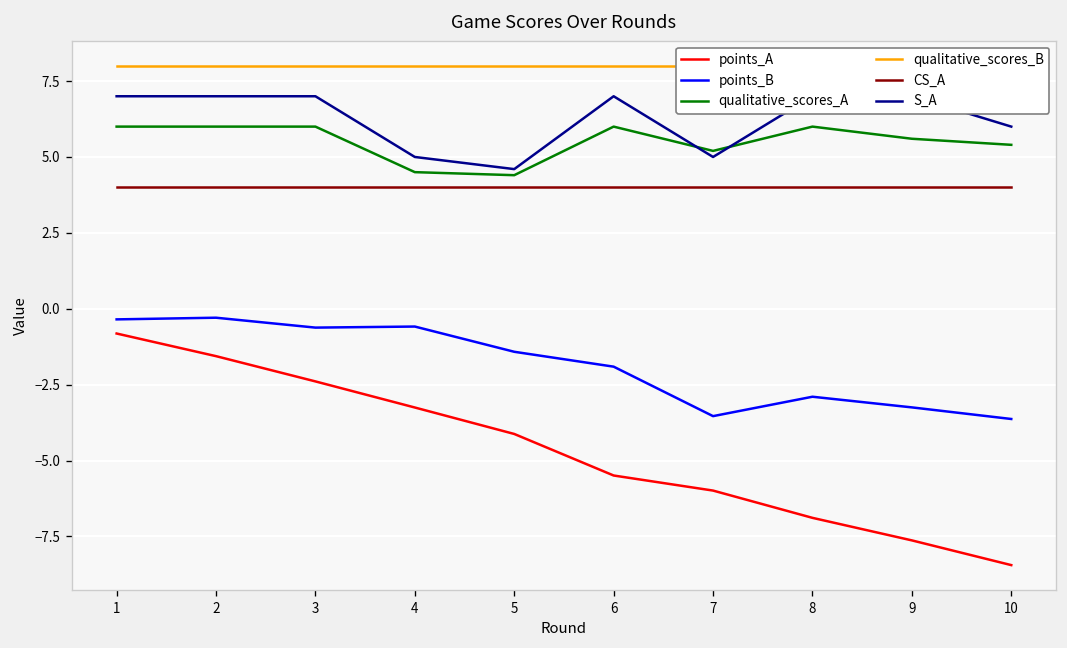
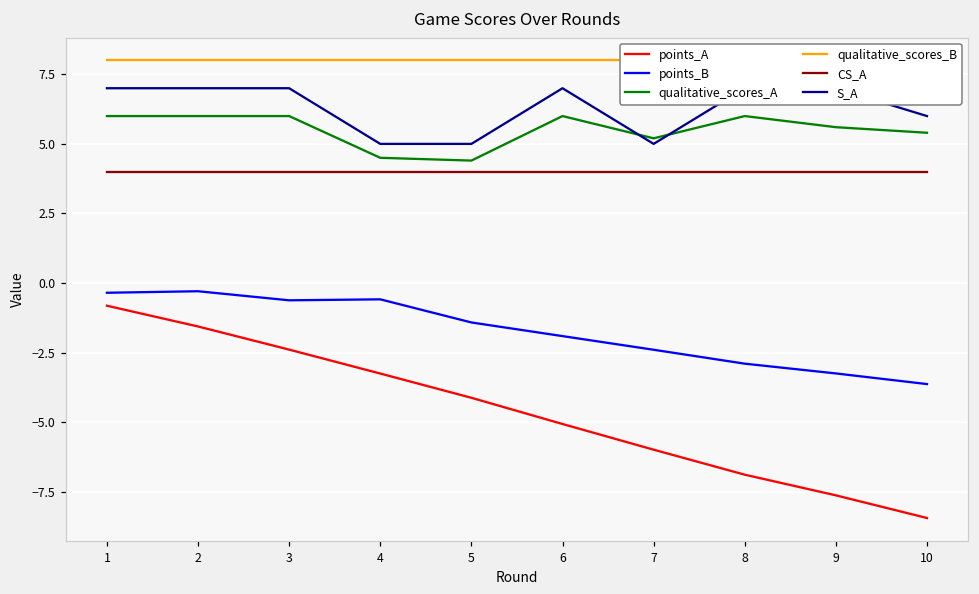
  {
    "points_A": {
      "1": -0.8,
      "2": -1.6,
      "3": -2.4,
      "4": -3.3,
      "5": -4.1,
-     "6": -5.5,
+     "6": -5.1,
      "7": -6.0,
      "8": -6.9,
      "9": -7.6,
      "10": -8.4
    },
    "points_B": {
      "1": -0.3,
      "2": -0.3,
      "3": -0.6,
      "4": -0.6,
      "5": -1.4,
      "6": -1.9,
-     "7": -3.5,
+     "7": -2.4,
      "8": -2.9,
      "9": -3.2,
      "10": -3.6
    },
    "qualitative_scores_A": {
      "1": 6.0,
      "2": 6.0,
      "3": 6.0,
      "4": 4.5,
      "5": 4.4,
      "6": 6.0,
      "7": 5.2,
      "8": 6.0,
      "9": 5.6,
      "10": 5.4
    },
    "qualitative_scores_B": {
      "1": 8.0,
      "2": 8.0,
      "3": 8.0,
      "4": 8.0,
      "5": 8.0,
      "6": 8.0
    },
    "CS_A": {
      "1": 4.0,
      "2": 4.0,
      "3": 4.0,
      "4": 4.0,
      "5": 4.0,
      "6": 4.0,
      "7": 4.0,
      "8": 4.0,
      "9": 4.0,
      "10": 4.0
    },
    "S_A": {
      "1": 7.0,
      "2": 7.0,
      "3": 7.0,
      "4": 5.0,
-     "5": 4.6,
+     "5": 5.0,
      "6": 7.0,
      "7": 5.0,
      "10": 6.0
    }
  }
